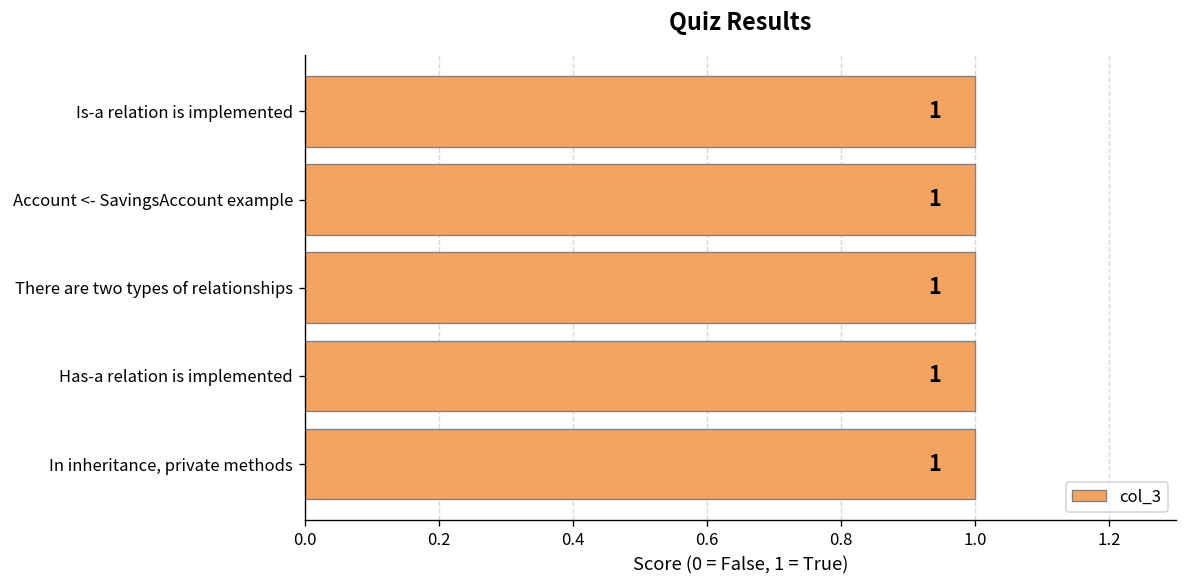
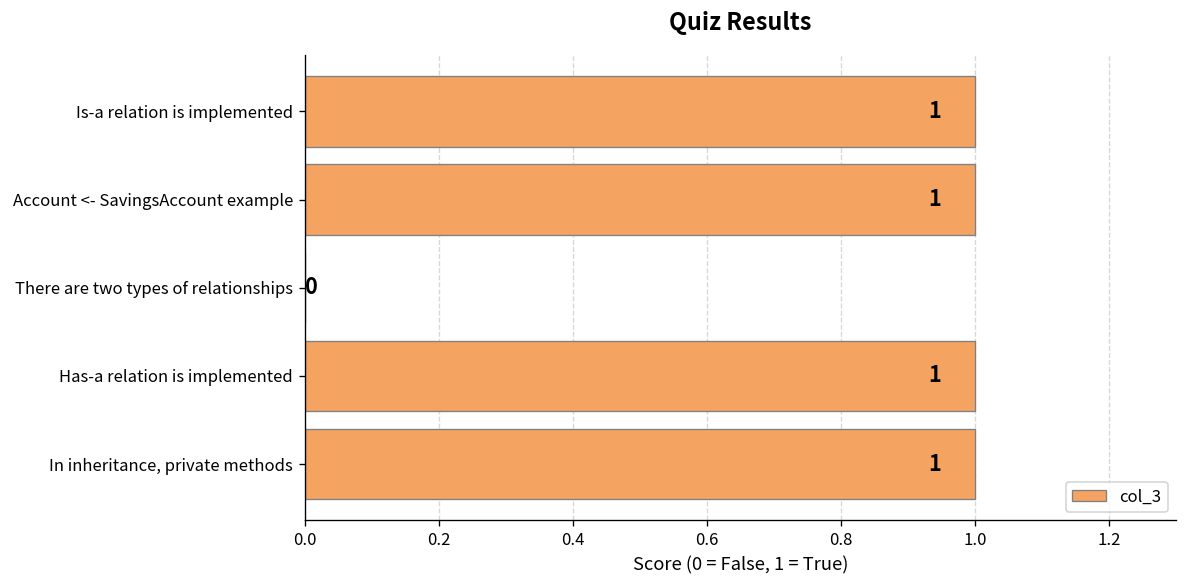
  {
    "Is-a relation is implemented": 1,
    "Account <- SavingsAccount example": 1,
-   "There are two types of relationships": 1,
+   "There are two types of relationships": 0,
    "Has-a relation is implemented": 1,
    "In inheritance, private methods": 1
  }
